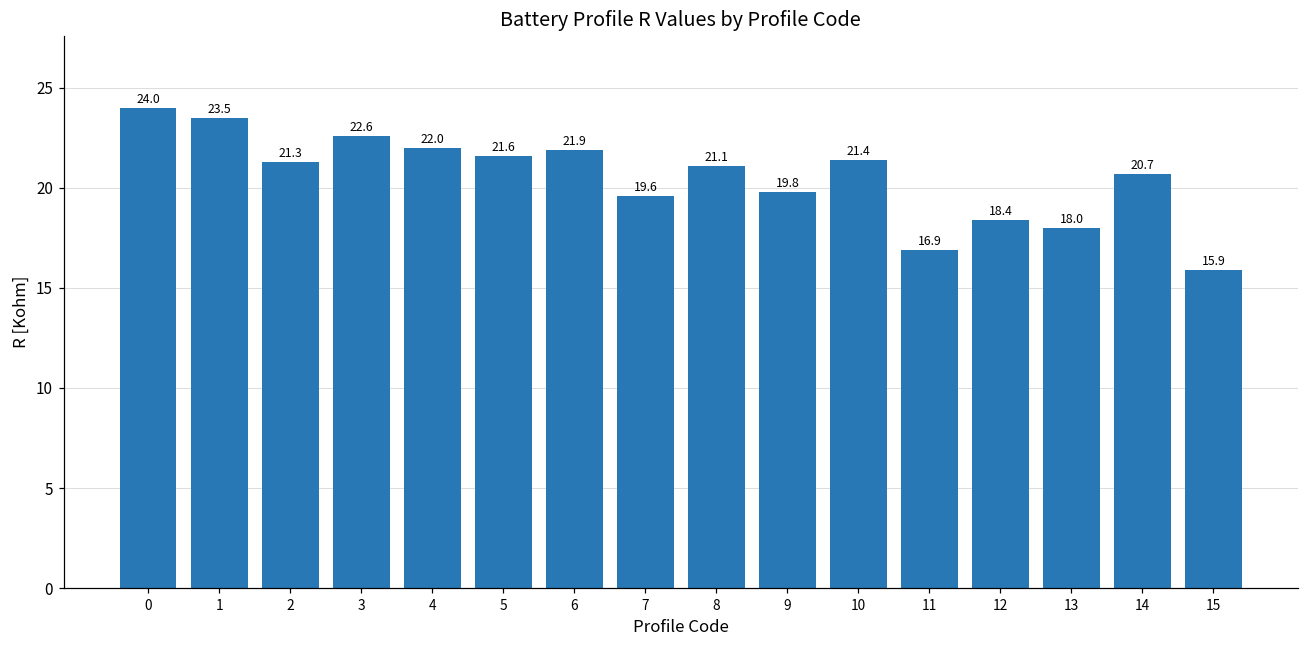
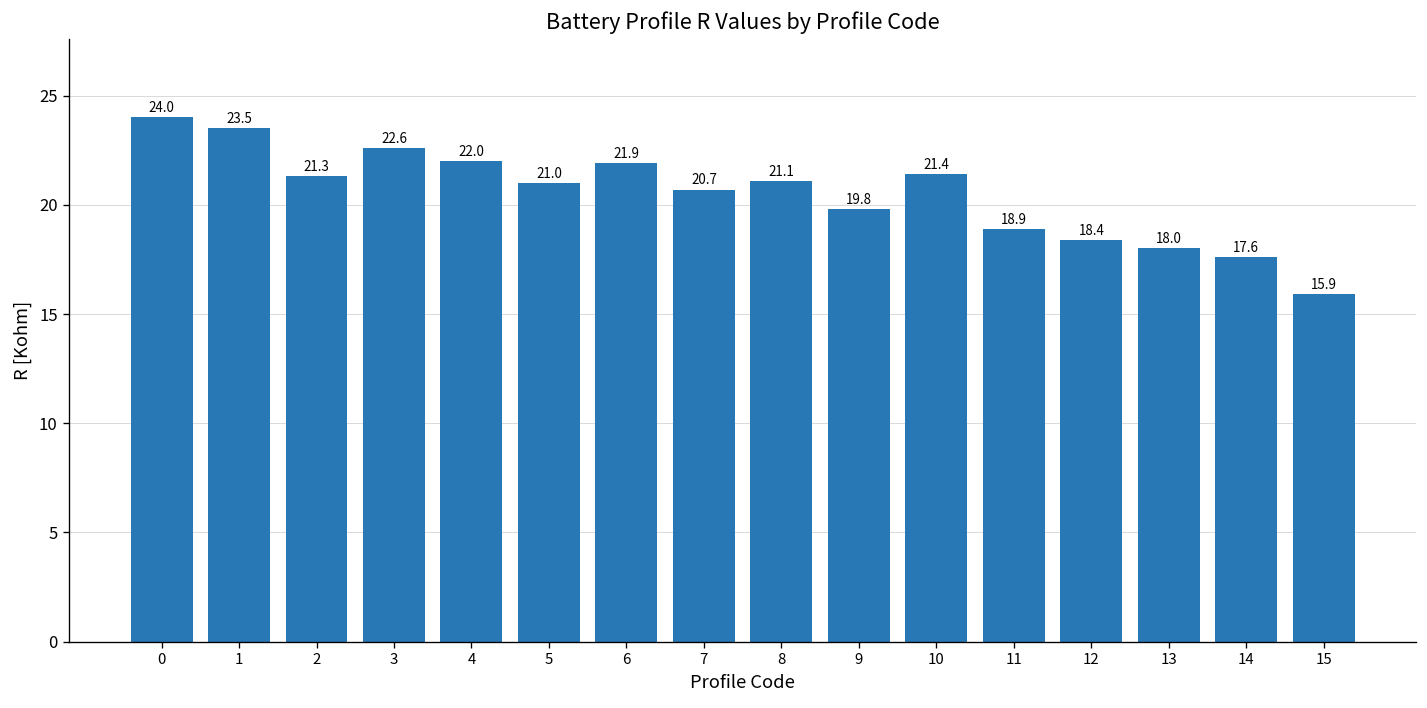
  {
    "0": 24.0,
    "1": 23.5,
    "2": 21.3,
    "3": 22.6,
    "4": 22.0,
-   "5": 21.6,
+   "5": 21.0,
    "6": 21.9,
-   "7": 19.6,
+   "7": 20.7,
    "8": 21.1,
    "9": 19.8,
    "10": 21.4,
-   "11": 16.9,
+   "11": 18.9,
    "12": 18.4,
    "13": 18.0,
-   "14": 20.7,
+   "14": 17.6,
    "15": 15.9
  }
